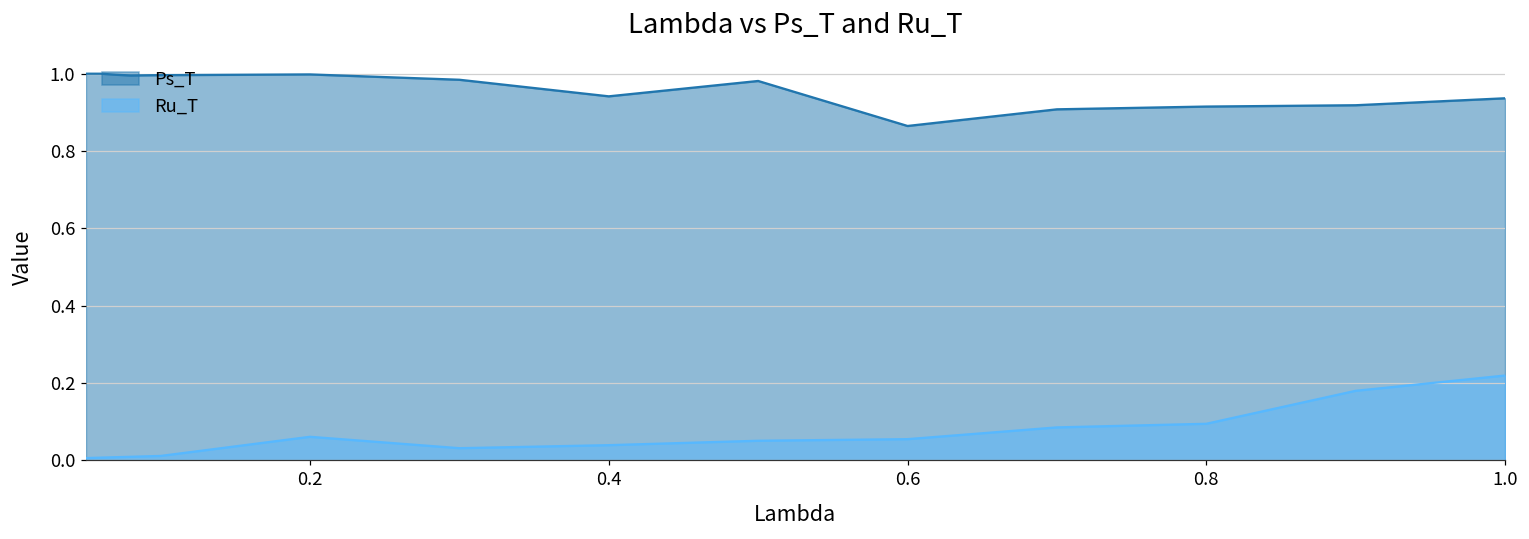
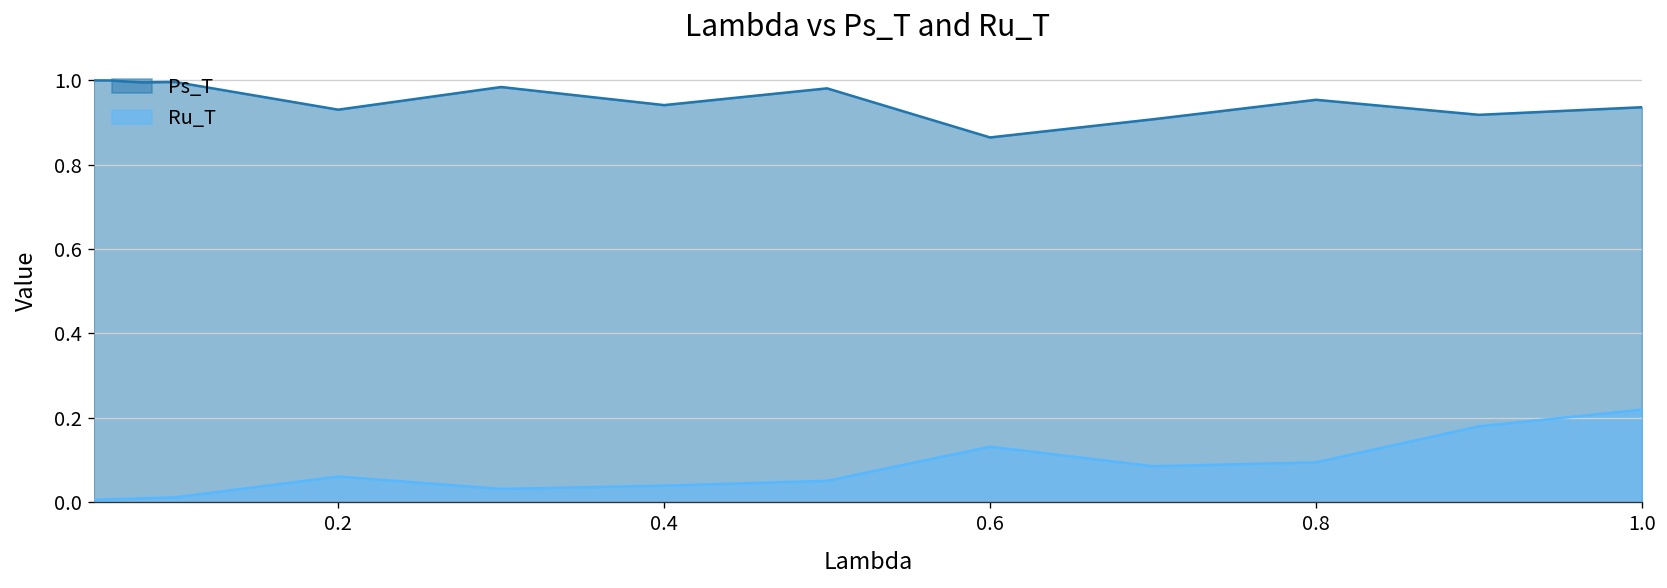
  {
    "Ps_T": {
-     "0.2": 1.00,
+     "0.2": 0.93,
      "0.4": 0.94,
      "0.6": 0.86,
-     "0.8": 0.92,
+     "0.8": 0.95,
      "1.0": 0.94
    },
    "Ru_T": {
      "0.2": 0.06,
      "0.4": 0.04,
-     "0.6": 0.05,
+     "0.6": 0.13,
      "0.8": 0.09,
      "1.0": 0.22
    }
  }
